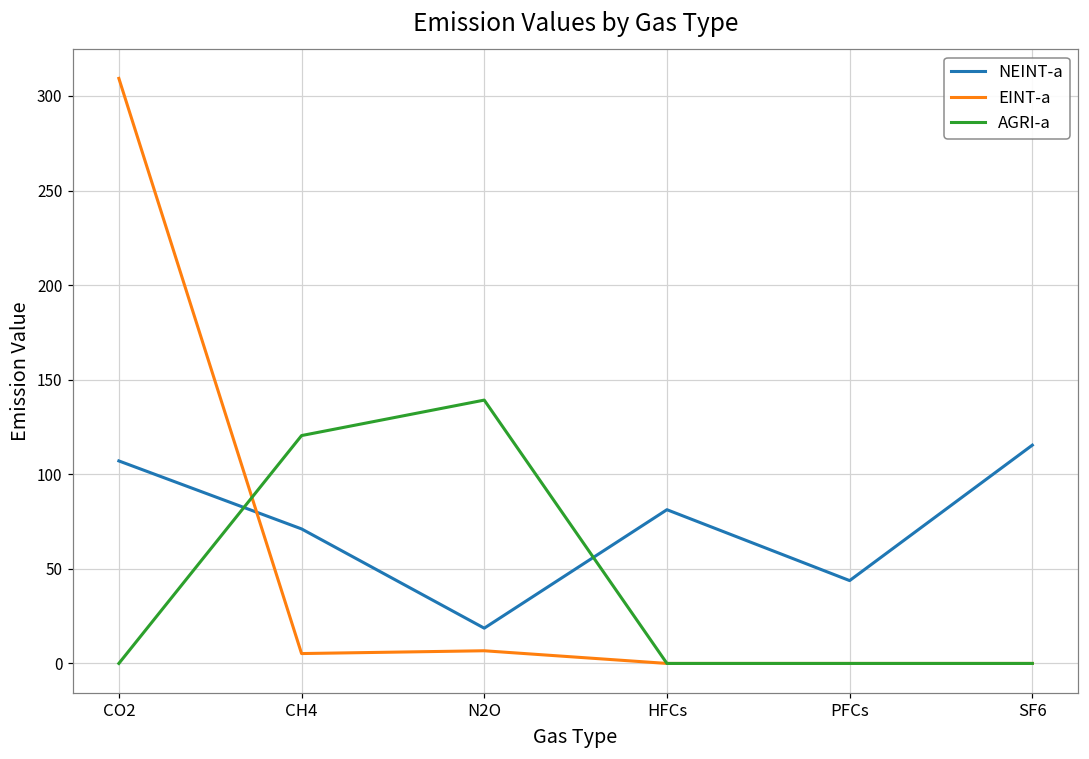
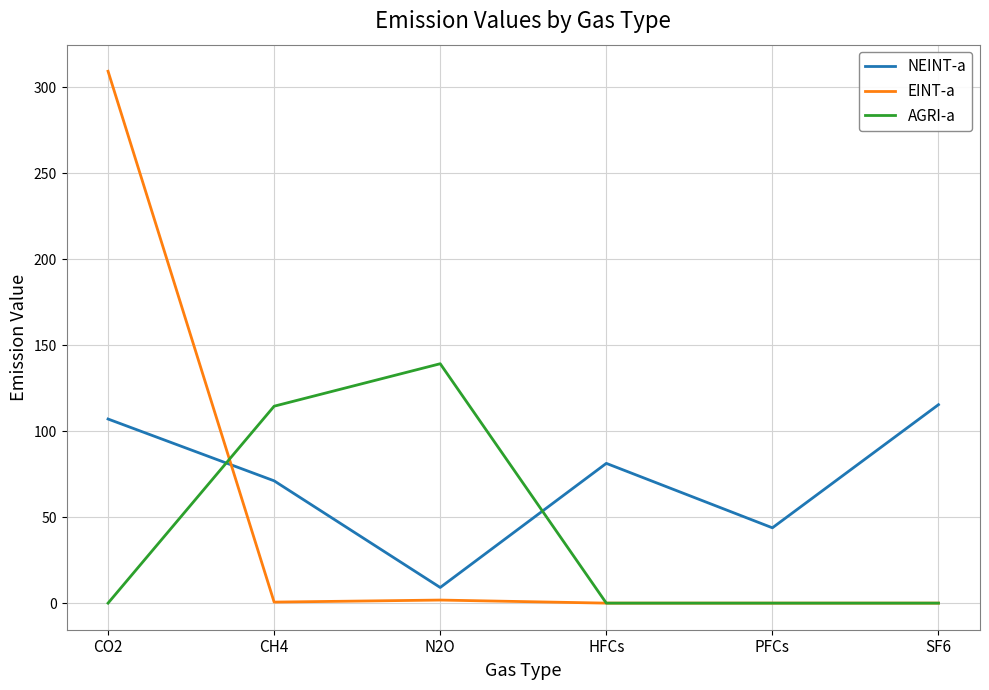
  {
    "NEINT-a": {
      "CO2": 107,
      "CH4": 71,
-     "N2O": 19,
+     "N2O": 9,
      "HFCs": 81,
      "PFCs": 44,
      "SF6": 115
    },
    "EINT-a": {
      "CO2": 309,
-     "CH4": 5,
-     "N2O": 7
+     "CH4": 1,
+     "N2O": 2
    },
    "AGRI-a": {
      "CO2": 0,
-     "CH4": 120,
+     "CH4": 115,
      "N2O": 139
    }
  }
